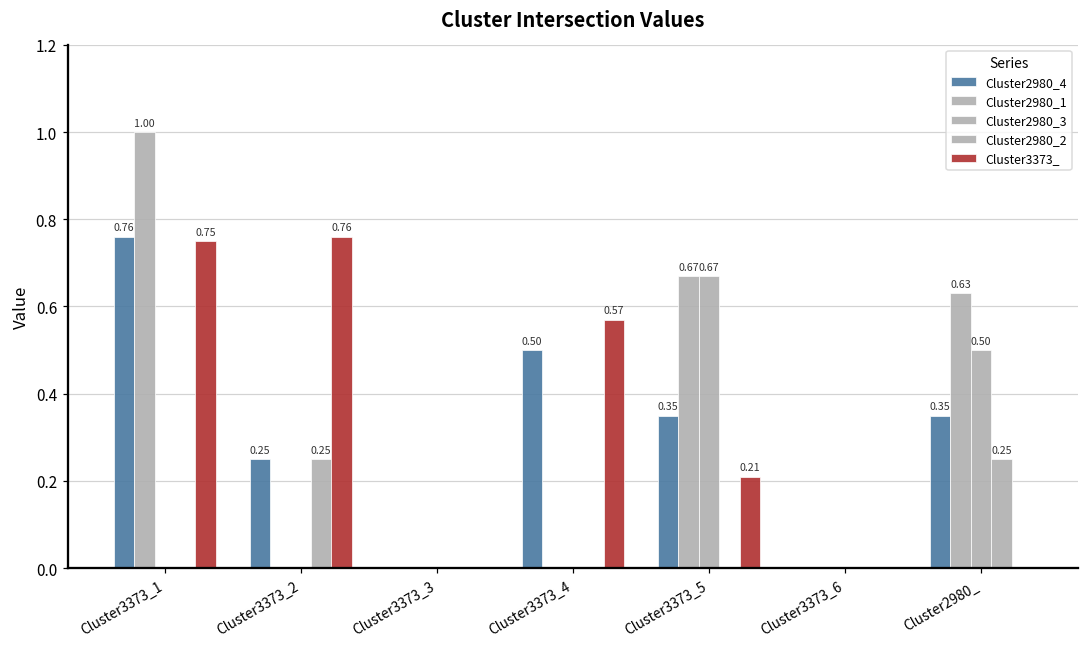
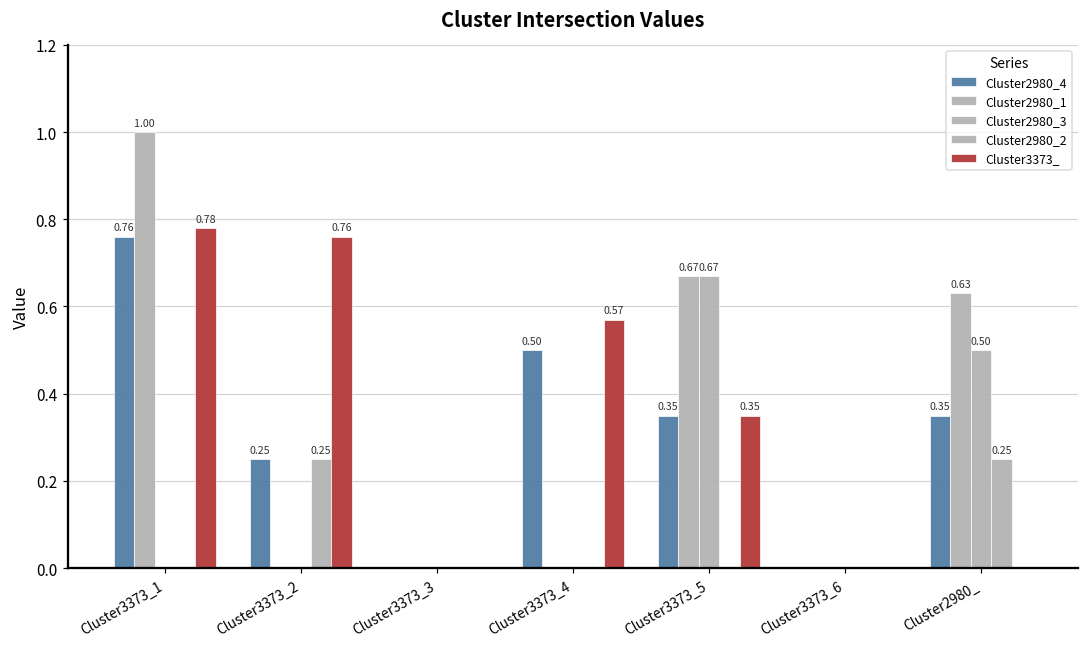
  {
    "Cluster2980_4": {
      "Cluster3373_1": 0.76,
      "Cluster3373_2": 0.25,
      "Cluster3373_4": 0.50,
      "Cluster3373_5": 0.35,
      "Cluster2980_": 0.35
    },
    "Cluster3373_": {
-     "Cluster3373_1": 0.75,
+     "Cluster3373_1": 0.78,
      "Cluster3373_2": 0.76,
      "Cluster3373_4": 0.57,
-     "Cluster3373_5": 0.21
+     "Cluster3373_5": 0.35
    }
  }
